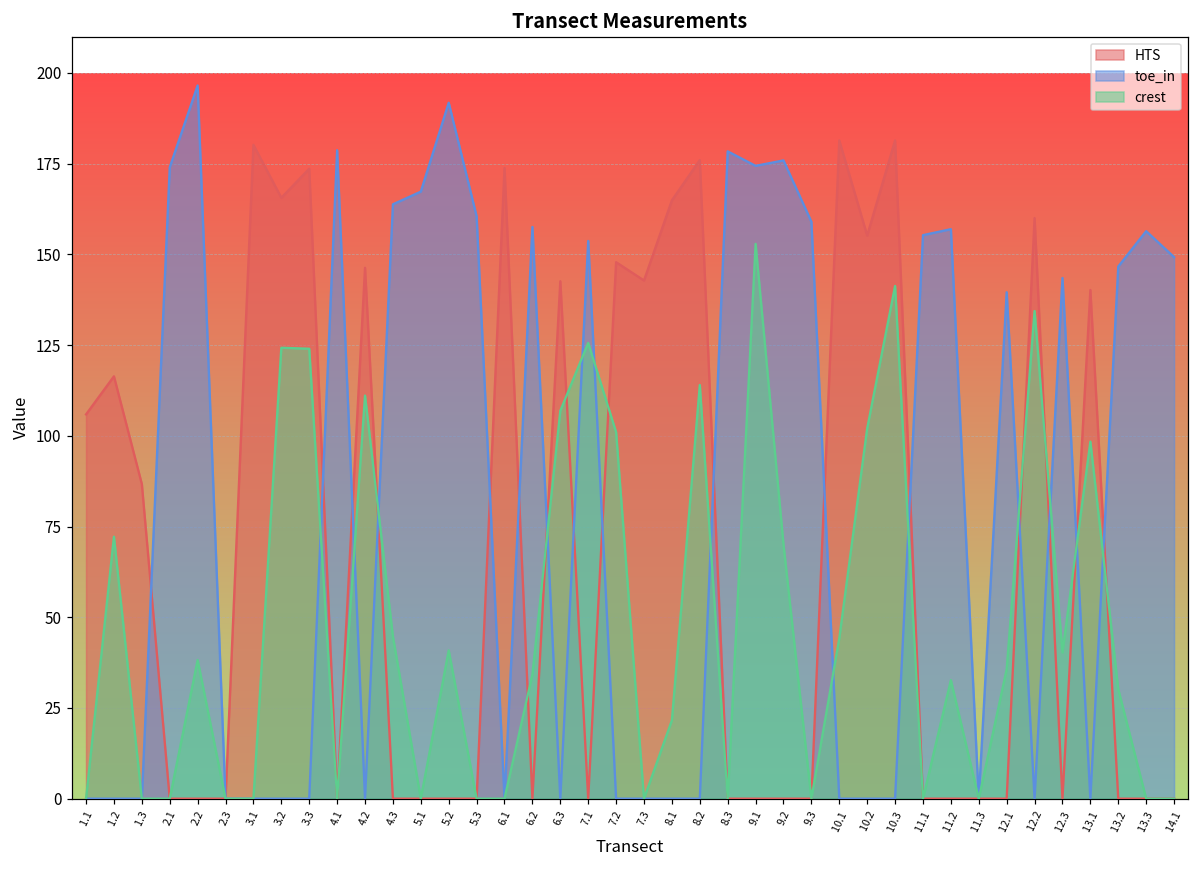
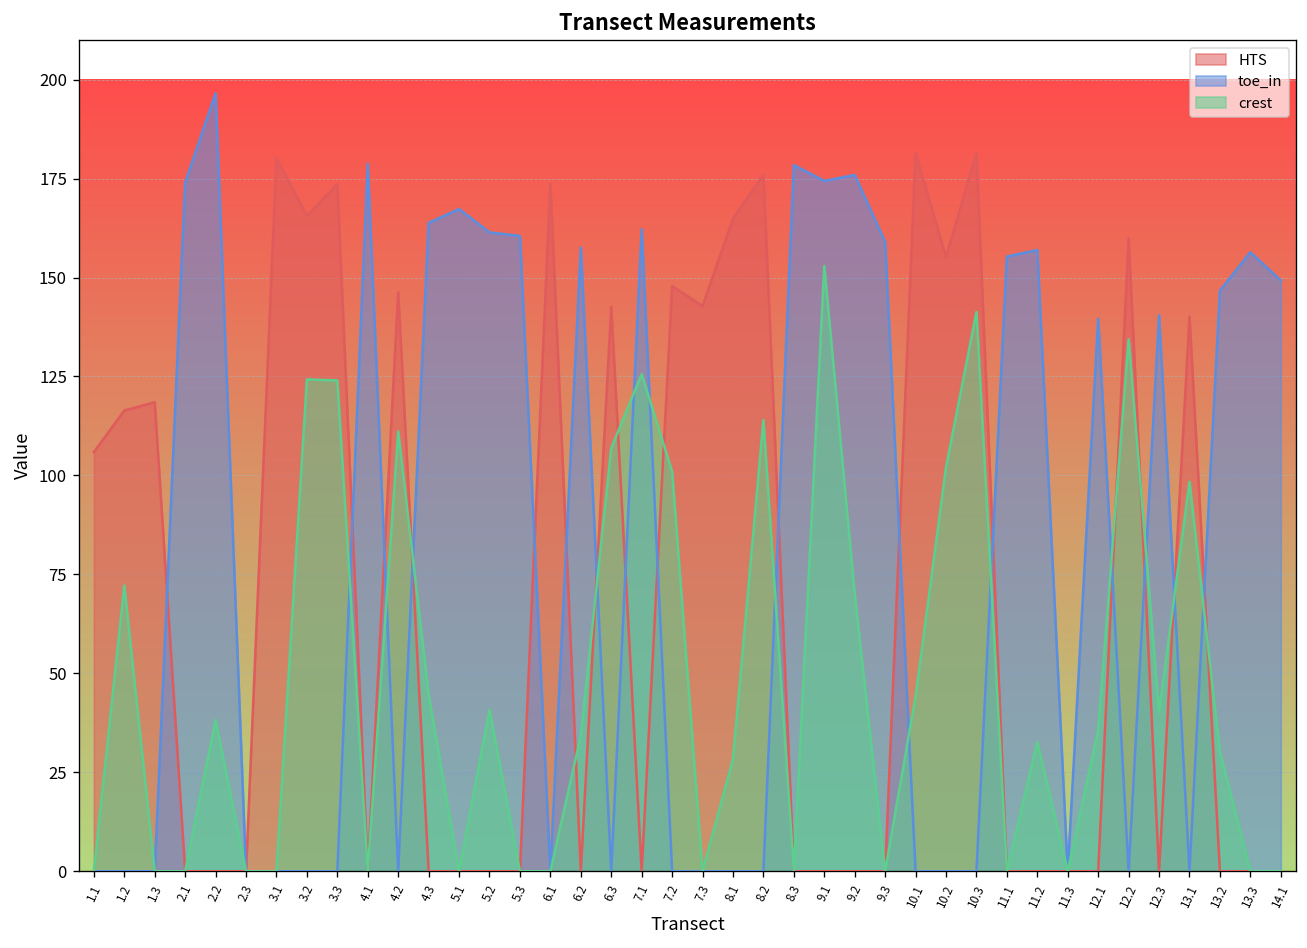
  {
    "HTS": {
      "1.1": 106,
      "1.2": 116,
-     "1.3": 87,
+     "1.3": 119,
      "2.2": 0,
      "3.1": 180,
      "3.2": 166,
      "3.3": 174,
      "4.2": 146,
      "4.3": 0,
      "5.2": 0,
      "6.1": 174,
      "6.2": 0,
      "6.3": 143,
      "7.1": 0,
      "7.2": 148,
      "7.3": 143,
      "8.1": 165,
      "8.2": 176,
      "9.1": 0,
      "9.2": 0,
      "10.1": 181,
      "10.2": 155,
      "10.3": 181,
      "11.2": 0,
      "12.1": 0,
      "12.2": 160,
      "12.3": 0,
      "13.1": 140,
      "13.2": 0
    },
    "toe_in": {
      "1.2": 0,
      "2.1": 174,
      "2.2": 197,
      "3.2": 0,
      "3.3": 0,
      "4.1": 179,
      "4.2": 0,
      "4.3": 164,
      "5.1": 167,
-     "5.2": 192,
+     "5.2": 161,
      "5.3": 161,
      "6.2": 158,
      "6.3": 0,
-     "7.1": 154,
+     "7.1": 162,
      "7.2": 0,
      "8.1": 0,
      "8.2": 0,
      "8.3": 178,
      "9.1": 174,
      "9.2": 176,
      "9.3": 159,
      "10.1": 0,
      "10.2": 0,
      "10.3": 0,
      "11.1": 155,
      "11.2": 157,
      "12.1": 140,
      "12.2": 0,
-     "12.3": 144,
+     "12.3": 141,
      "13.1": 0,
      "13.2": 147,
      "13.3": 156,
      "14.1": 149
    },
    "crest": {
      "1.2": 72,
      "2.2": 38,
      "3.2": 124,
      "3.3": 124,
      "4.2": 111,
      "4.3": 45,
      "5.2": 41,
      "6.2": 34,
      "6.3": 107,
      "7.1": 126,
      "7.2": 101,
-     "8.1": 22,
+     "8.1": 28,
      "8.2": 114,
      "9.1": 153,
      "9.2": 70,
      "10.1": 44,
      "10.2": 102,
      "10.3": 141,
      "11.2": 33,
      "12.1": 36,
      "12.2": 134,
      "12.3": 40,
      "13.1": 98,
      "13.2": 30
    }
  }
